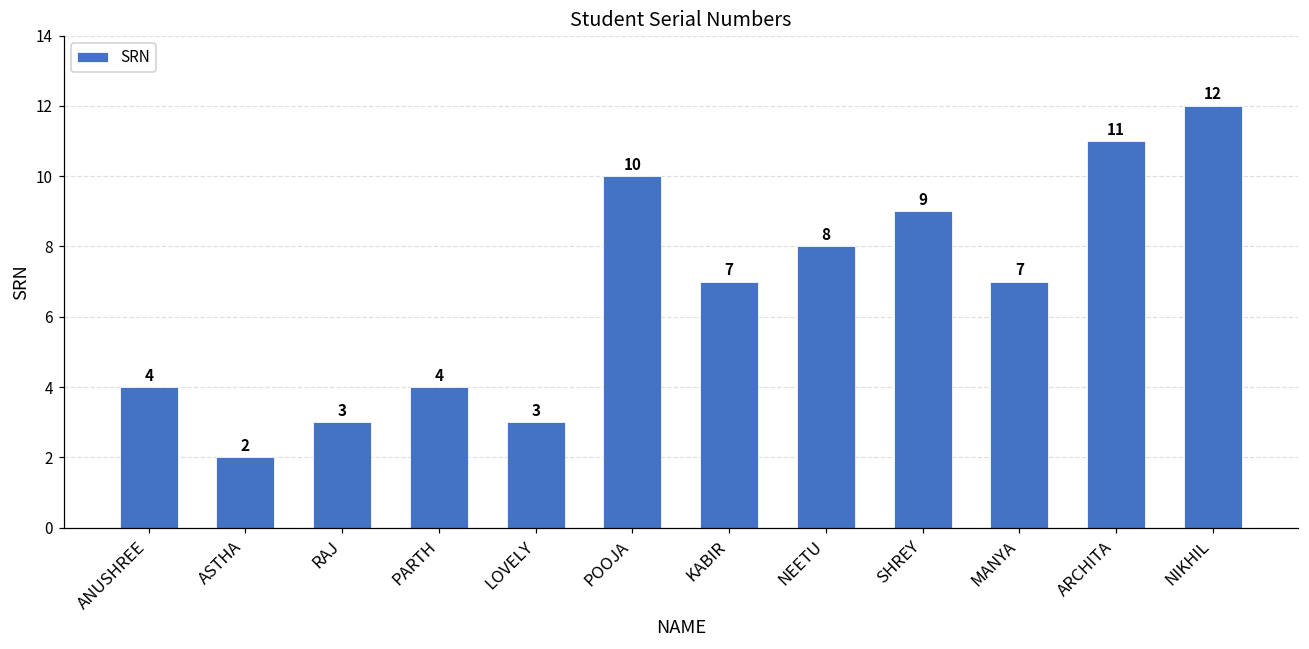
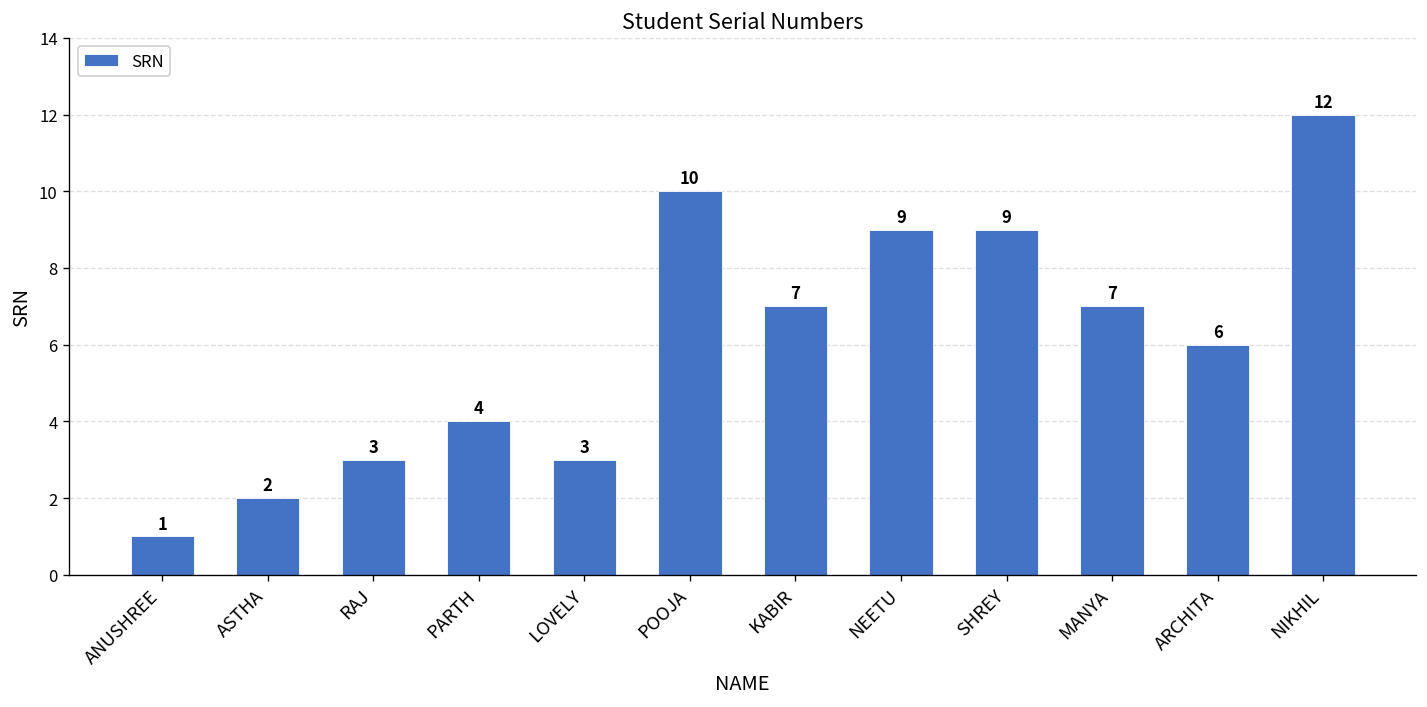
  {
-   "ANUSHREE": 4,
+   "ANUSHREE": 1,
    "ASTHA": 2,
    "RAJ": 3,
    "PARTH": 4,
    "LOVELY": 3,
    "POOJA": 10,
    "KABIR": 7,
-   "NEETU": 8,
+   "NEETU": 9,
    "SHREY": 9,
    "MANYA": 7,
-   "ARCHITA": 11,
+   "ARCHITA": 6,
    "NIKHIL": 12
  }
